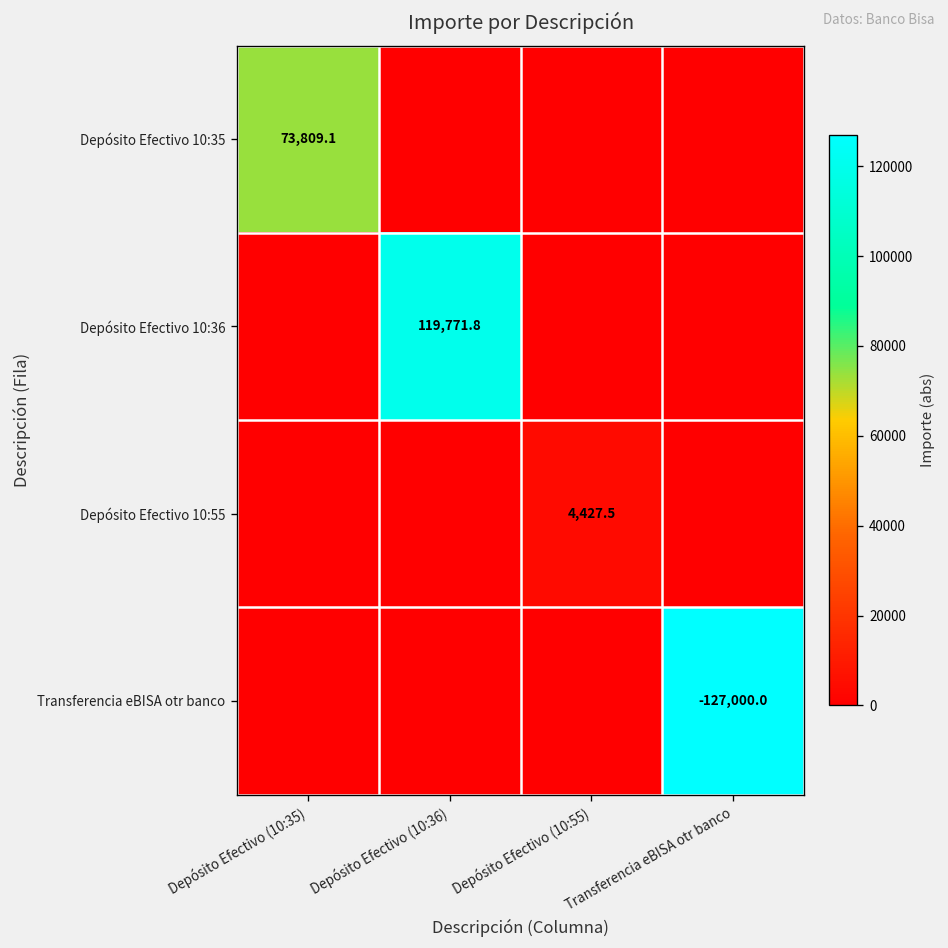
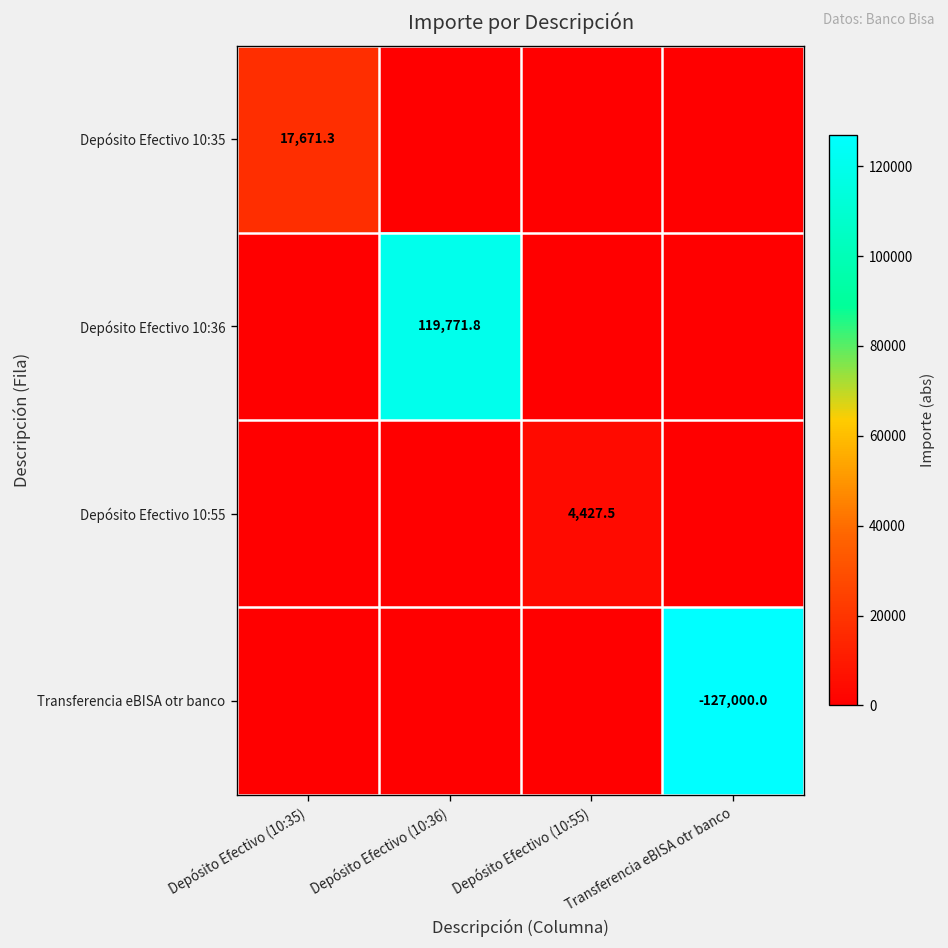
  {
    "Depósito Efectivo 10:35": {
-     "Depósito Efectivo (10:35)": "73,809.1"
+     "Depósito Efectivo (10:35)": "17,671.3"
    },
    "Depósito Efectivo 10:36": {
      "Depósito Efectivo (10:36)": "119,771.8"
    },
    "Depósito Efectivo 10:55": {
      "Depósito Efectivo (10:55)": "4,427.5"
    },
    "Transferencia eBISA otr banco": {
      "Transferencia eBISA otr banco": "-127,000.0"
    }
  }
